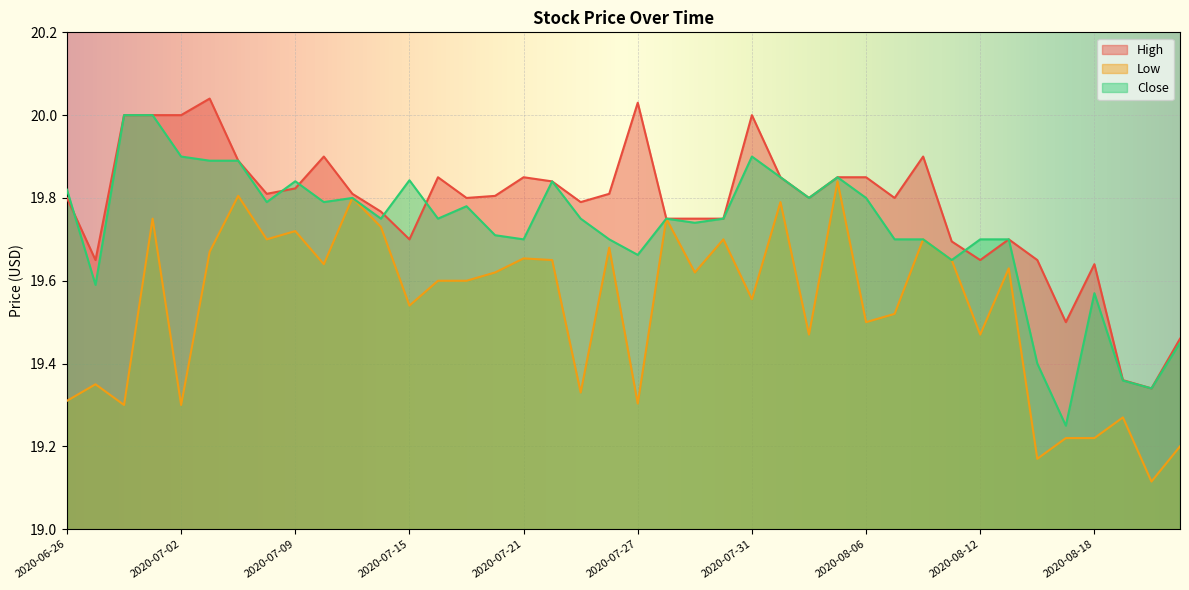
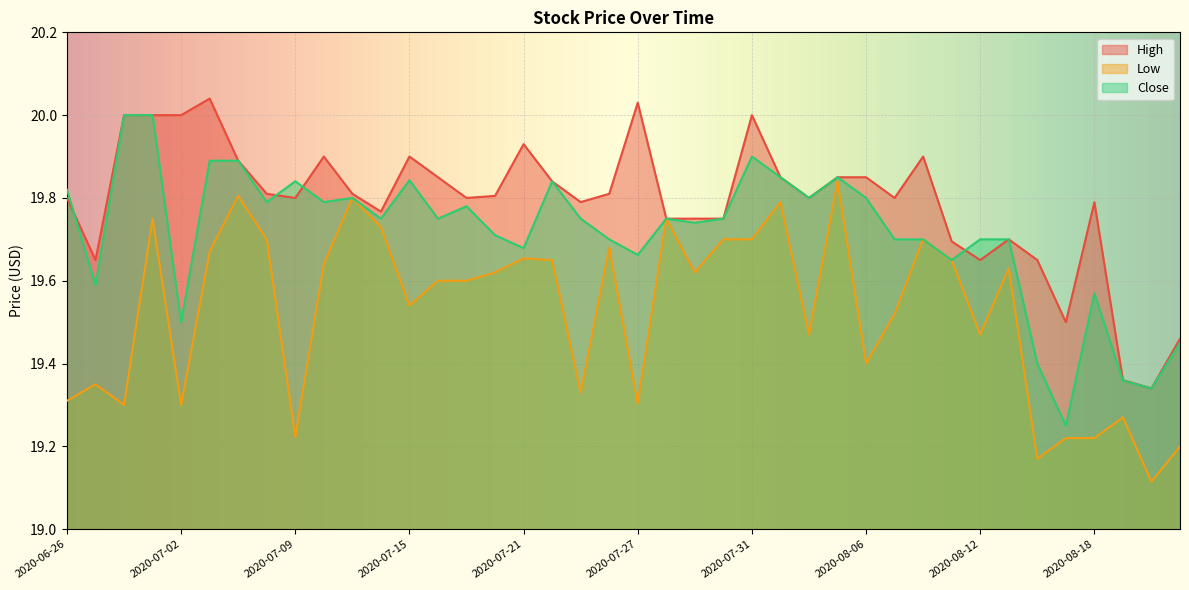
  {
    "High": {
      "2020-06-26": 19.80,
      "2020-07-02": 20.00,
-     "2020-07-09": 19.82,
-     "2020-07-15": 19.7,
-     "2020-07-21": 19.85,
+     "2020-07-09": 19.80,
+     "2020-07-15": 19.9,
+     "2020-07-21": 19.93,
      "2020-07-27": 20.03,
      "2020-07-31": 20.00,
      "2020-08-06": 19.85,
      "2020-08-12": 19.65,
-     "2020-08-18": 19.64
+     "2020-08-18": 19.79
    },
    "Low": {
      "2020-06-26": 19.31,
      "2020-07-02": 19.30,
-     "2020-07-09": 19.72,
+     "2020-07-09": 19.22,
      "2020-07-15": 19.54,
      "2020-07-21": 19.65,
      "2020-07-27": 19.30,
-     "2020-07-31": 19.56,
-     "2020-08-06": 19.5,
+     "2020-07-31": 19.70,
+     "2020-08-06": 19.4,
      "2020-08-12": 19.47,
      "2020-08-18": 19.22
    },
    "Close": {
      "2020-06-26": 19.82,
-     "2020-07-02": 19.9,
+     "2020-07-02": 19.5,
      "2020-07-09": 19.84,
      "2020-07-15": 19.84,
-     "2020-07-21": 19.70,
+     "2020-07-21": 19.68,
      "2020-07-27": 19.66,
      "2020-07-31": 19.90,
      "2020-08-06": 19.80,
      "2020-08-12": 19.70,
      "2020-08-18": 19.57
    }
  }
